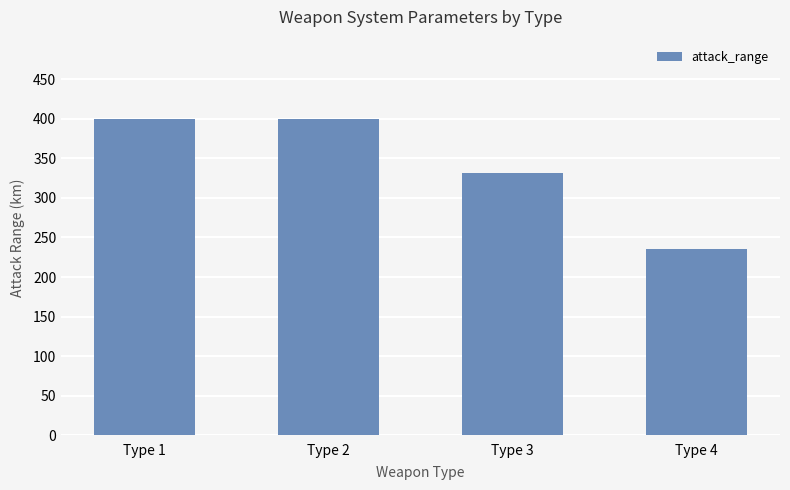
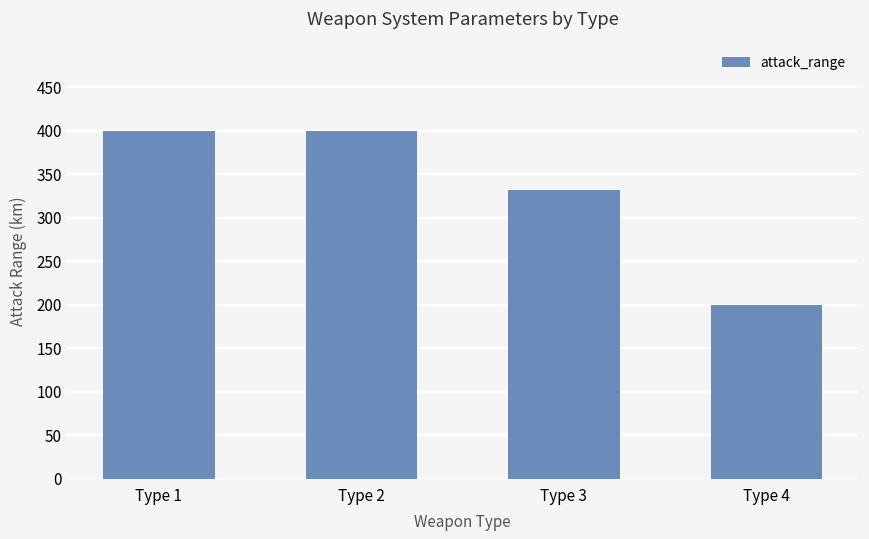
  {
    "Type 1": 400,
    "Type 2": 400,
    "Type 3": 330,
-   "Type 4": 240
+   "Type 4": 200
  }
